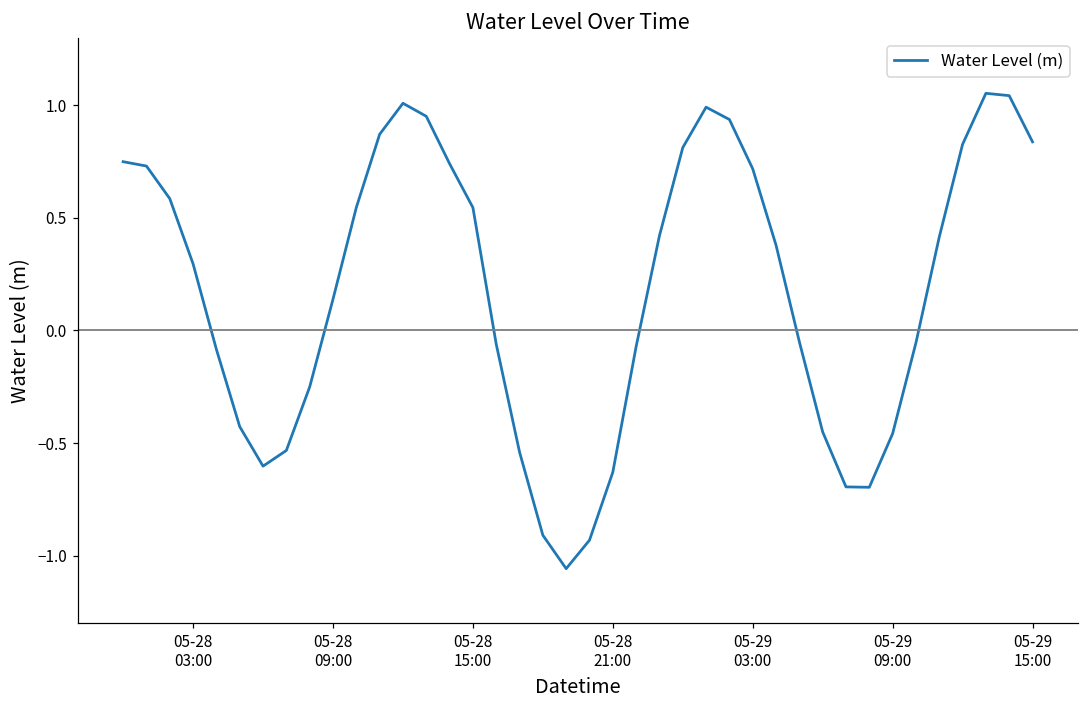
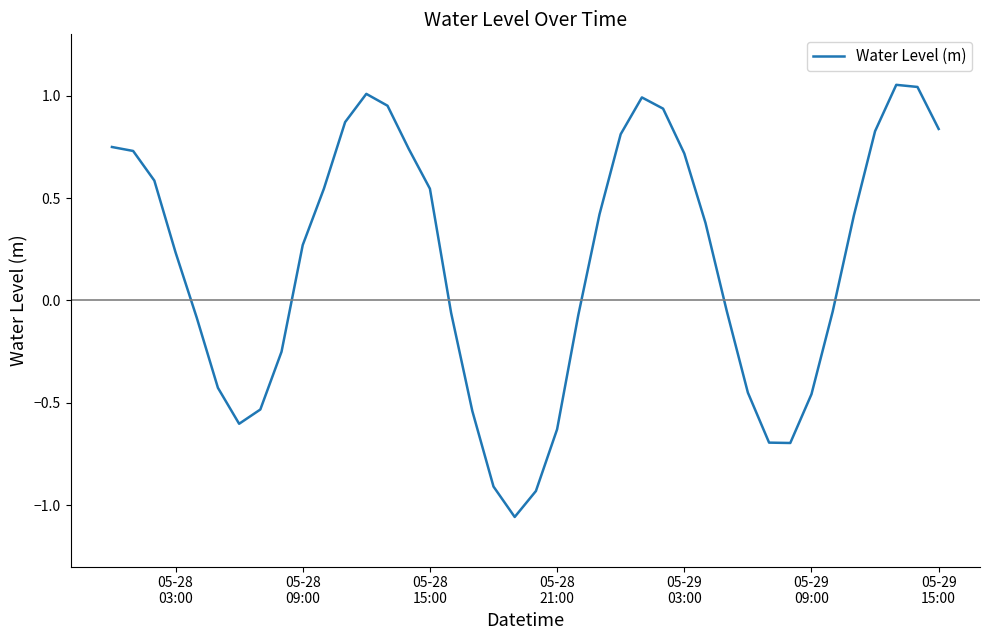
  {
-   "05-28 03:00": 0.30,
-   "05-28 09:00": 0.14,
+   "05-28 03:00": 0.23,
+   "05-28 09:00": 0.27,
    "05-28 15:00": 0.55,
    "05-28 21:00": -0.63,
    "05-29 03:00": 0.72,
    "05-29 09:00": -0.46,
    "05-29 15:00": 0.84
  }
